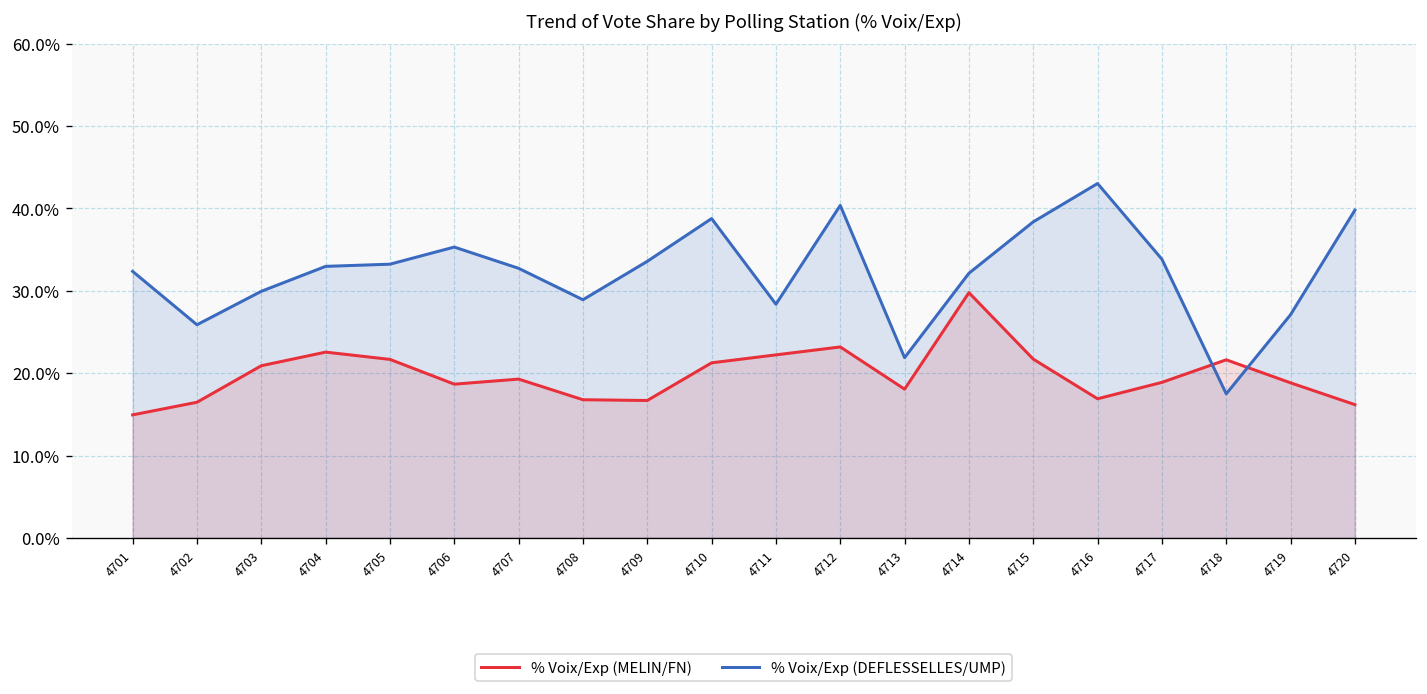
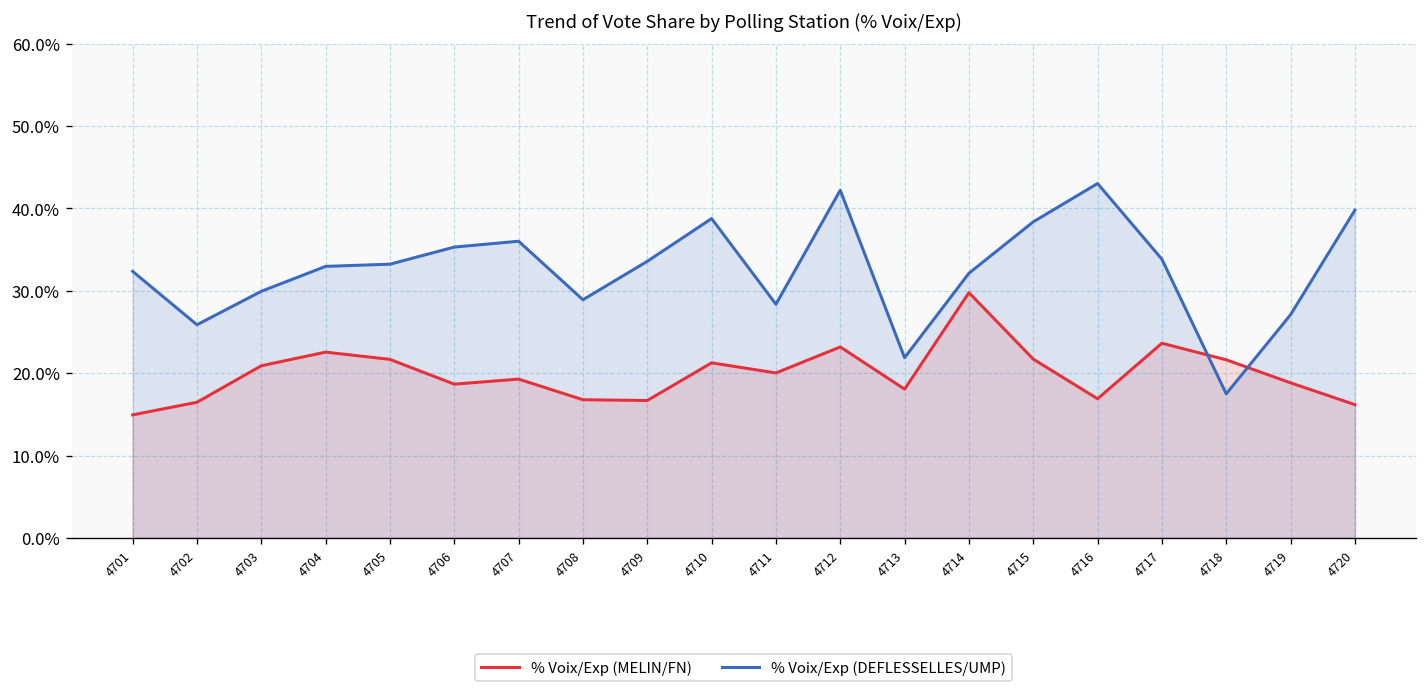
  {
    "% Voix/Exp (MELIN/FN)": {
      "4701": "15%",
      "4702": "16%",
      "4703": "21%",
      "4704": "23%",
      "4705": "22%",
      "4706": "19%",
      "4707": "19%",
      "4708": "17%",
      "4709": "17%",
      "4710": "21%",
-     "4711": "22%",
+     "4711": "20%",
      "4712": "23%",
      "4713": "18%",
      "4714": "30%",
      "4715": "22%",
      "4716": "17%",
-     "4717": "19%",
+     "4717": "24%",
      "4718": "22%",
      "4719": "19%",
      "4720": "16%"
    },
    "% Voix/Exp (DEFLESSELLES/UMP)": {
      "4701": "32%",
      "4702": "26%",
      "4703": "30%",
      "4704": "33%",
      "4705": "33%",
      "4706": "35%",
-     "4707": "33%",
+     "4707": "36%",
      "4708": "29%",
      "4709": "34%",
      "4710": "39%",
      "4711": "28%",
-     "4712": "40%",
+     "4712": "42%",
      "4713": "22%",
      "4714": "32%",
      "4715": "38%",
      "4716": "43%",
      "4717": "34%",
      "4718": "17%",
      "4719": "27%",
      "4720": "40%"
    }
  }
